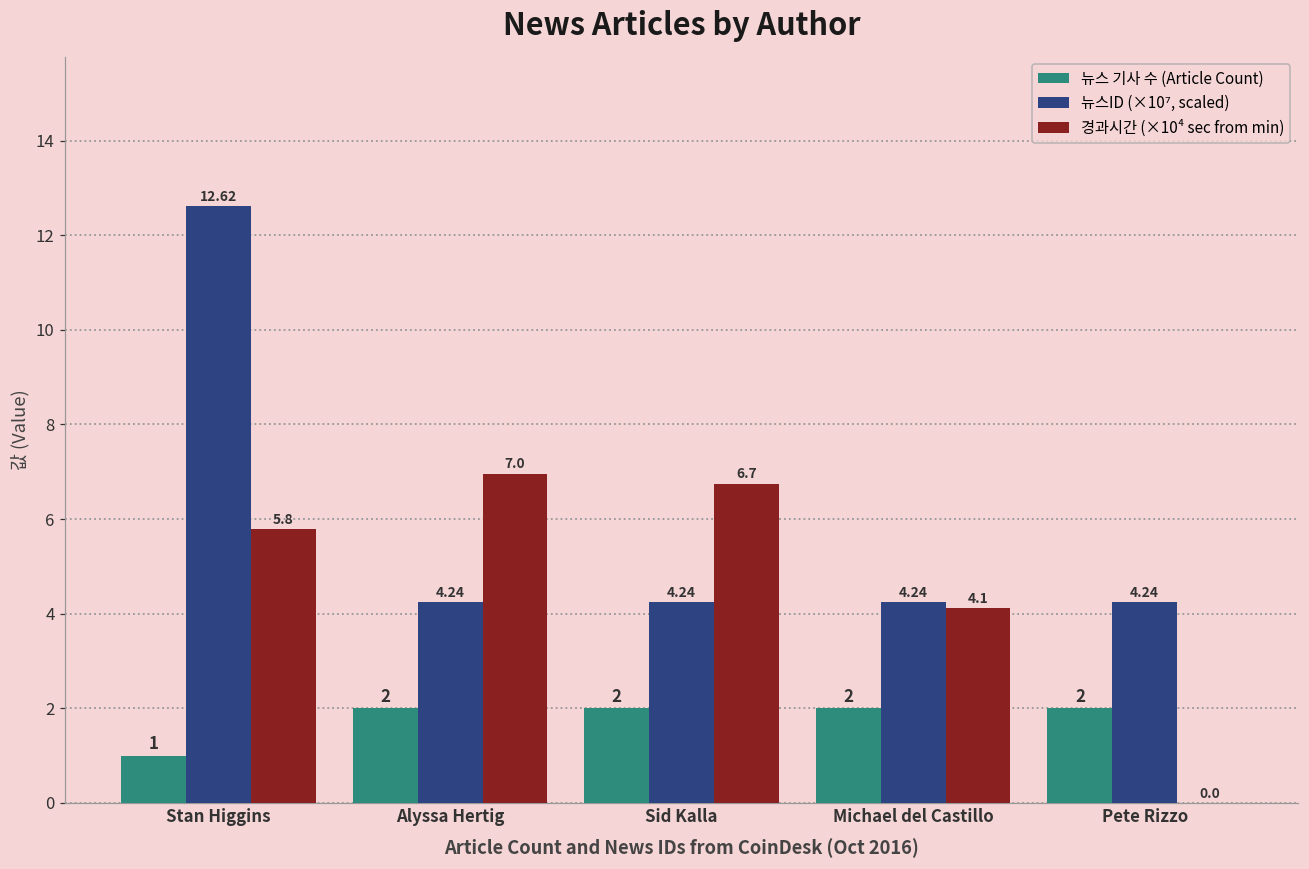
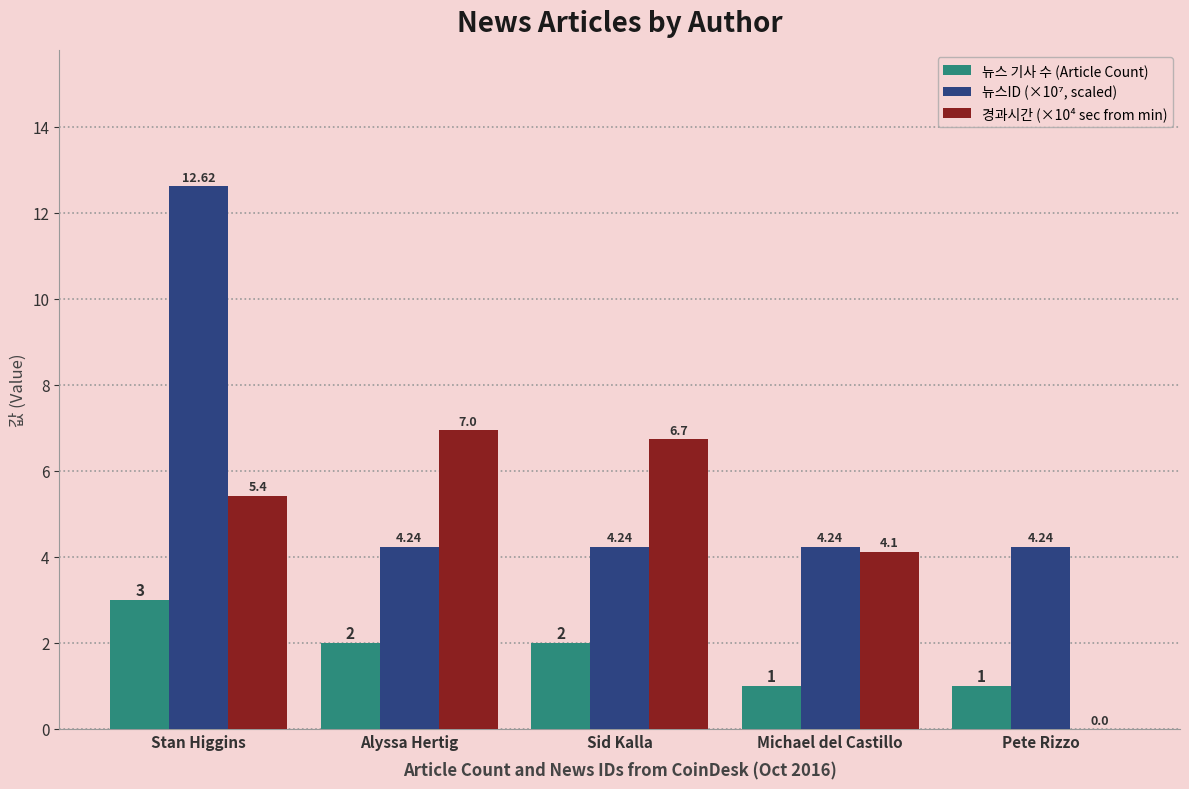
  {
    "뉴스 기사 수 (Article Count)": {
-     "Stan Higgins": 1,
+     "Stan Higgins": 3,
      "Alyssa Hertig": 2,
      "Sid Kalla": 2,
-     "Michael del Castillo": 2,
-     "Pete Rizzo": 2
+     "Michael del Castillo": 1,
+     "Pete Rizzo": 1
    },
    "뉴스ID (×10⁷, scaled)": {
      "Stan Higgins": 12.62,
      "Alyssa Hertig": 4.24,
      "Sid Kalla": 4.24,
      "Michael del Castillo": 4.24,
      "Pete Rizzo": 4.24
    },
    "경과시간 (×10⁴ sec from min)": {
-     "Stan Higgins": 5.8,
+     "Stan Higgins": 5.4,
      "Alyssa Hertig": 7.0,
      "Sid Kalla": 6.7,
      "Michael del Castillo": 4.1,
      "Pete Rizzo": 0.0
    }
  }
